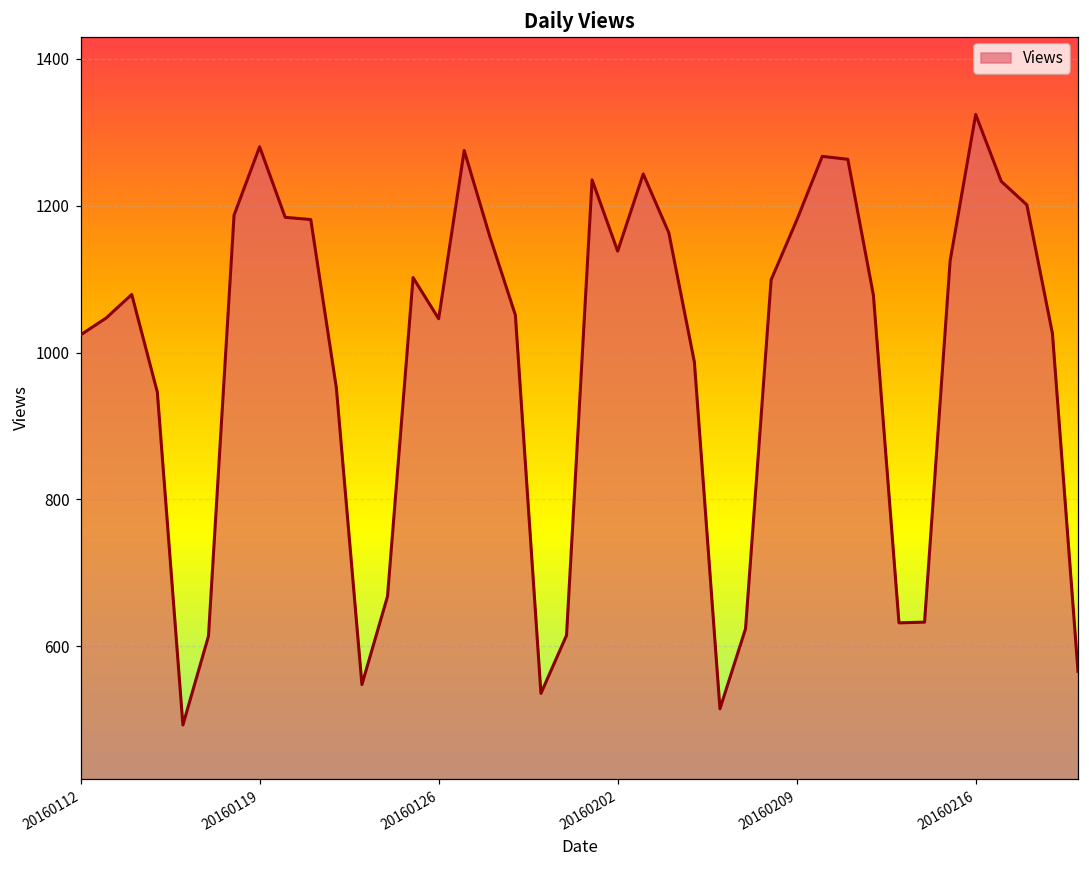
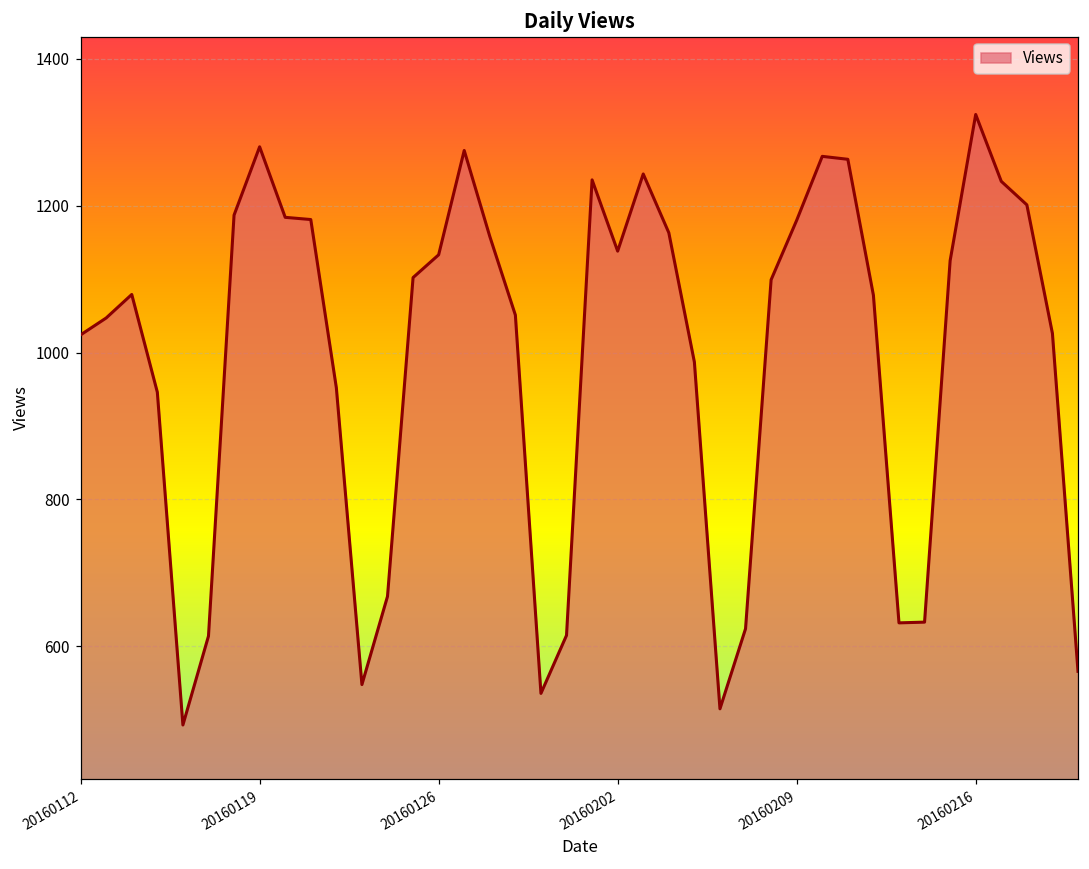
  {
    "20160112": 1020,
    "20160119": 1280,
-   "20160126": 1050,
+   "20160126": 1130,
    "20160202": 1140,
    "20160209": 1180,
    "20160216": 1320
  }
